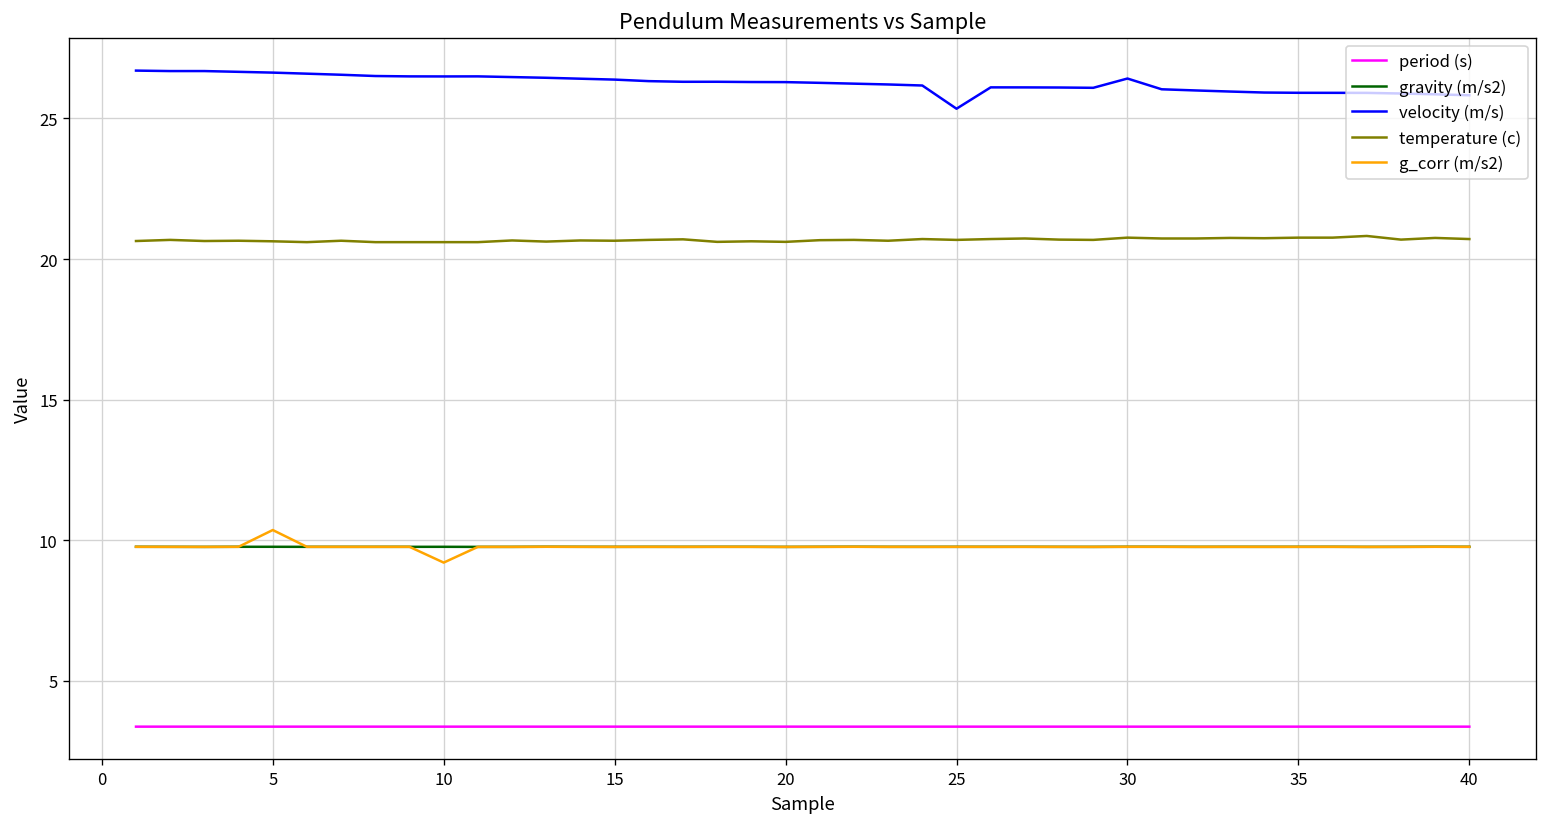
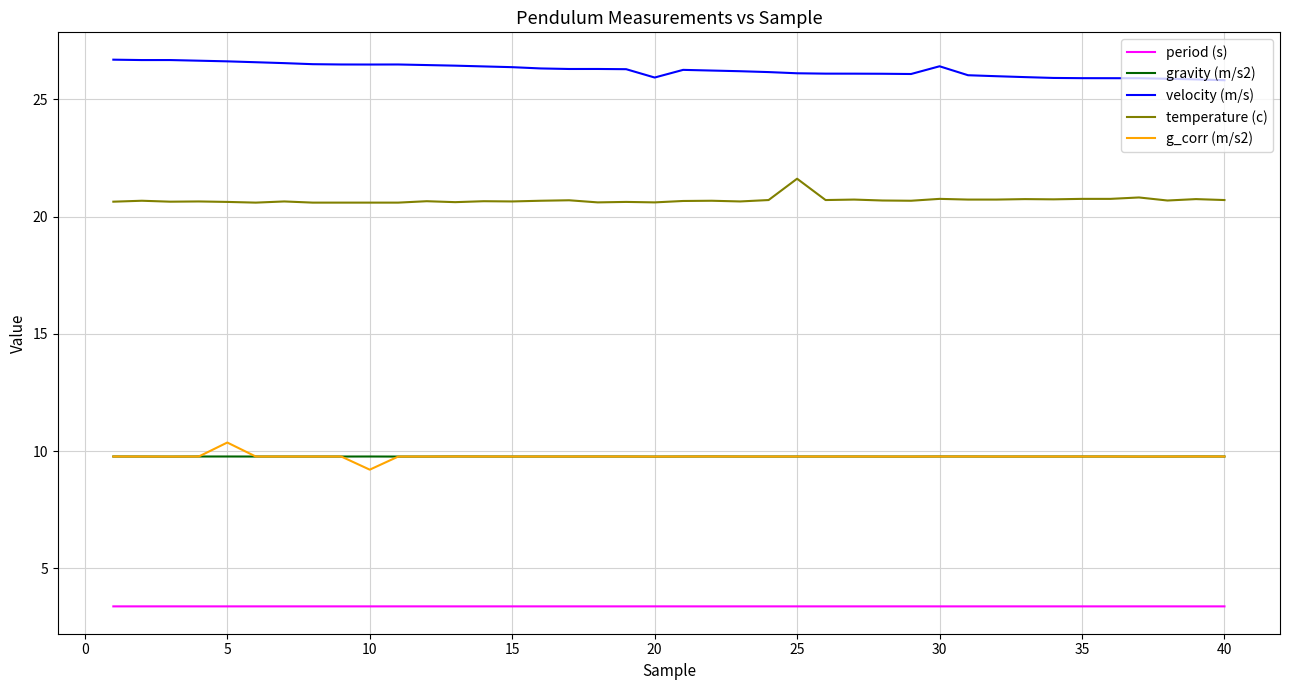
  {
    "period (s)": {
      "5": 3.4,
      "10": 3.4,
      "15": 3.4,
      "20": 3.4,
      "25": 3.4,
      "30": 3.4,
      "35": 3.4,
      "40": 3.4
    },
    "gravity (m/s2)": {
      "5": 9.8,
      "10": 9.8
    },
    "velocity (m/s)": {
      "5": 26.6,
      "10": 26.5,
      "15": 26.4,
-     "20": 26.3,
-     "25": 25.3,
+     "20": 25.9,
+     "25": 26.1,
      "30": 26.4,
      "35": 25.9
    },
    "temperature (c)": {
      "5": 20.6,
      "10": 20.6,
      "15": 20.7,
      "20": 20.6,
-     "25": 20.7,
+     "25": 21.6,
      "30": 20.8,
      "35": 20.8,
      "40": 20.7
    },
    "g_corr (m/s2)": {
      "5": 10.4,
      "10": 9.2
    }
  }
